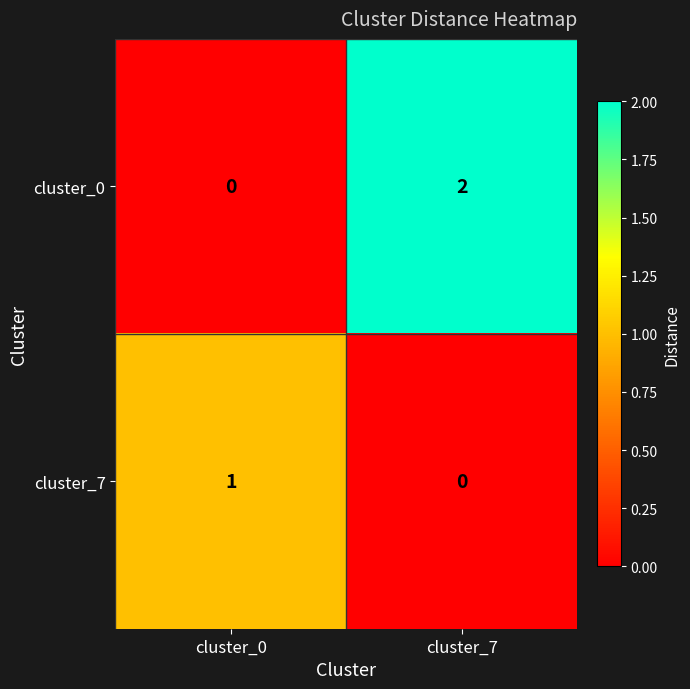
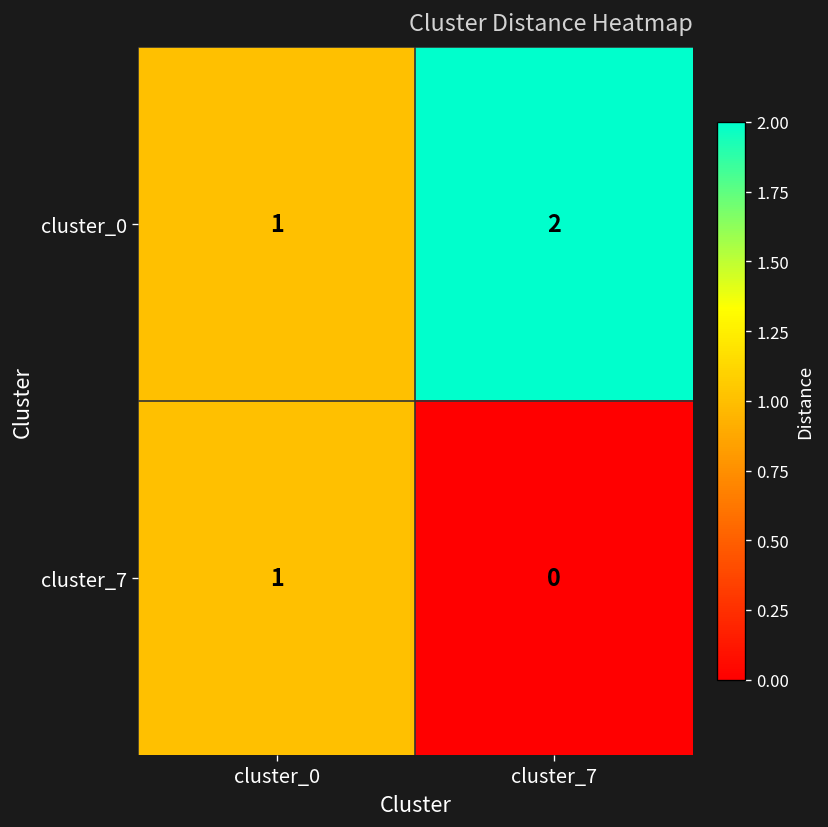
  {
    "cluster_0": {
-     "cluster_0": 0,
+     "cluster_0": 1,
      "cluster_7": 2
    },
    "cluster_7": {
      "cluster_0": 1,
      "cluster_7": 0
    }
  }
